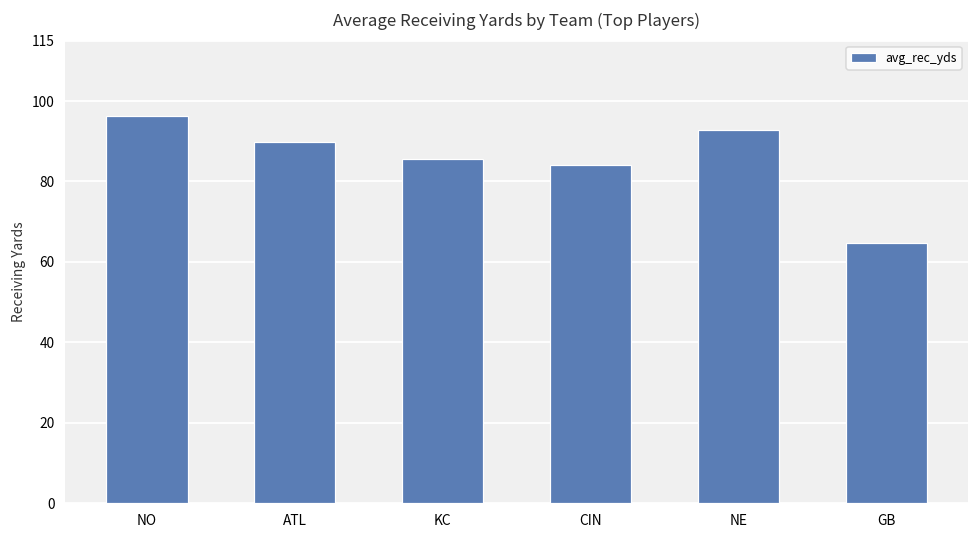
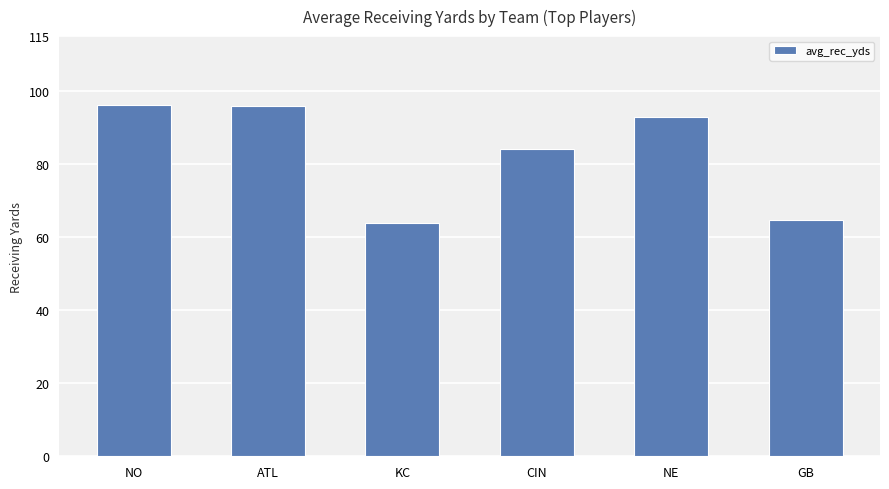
  {
    "NO": 96,
-   "ATL": 90,
-   "KC": 86,
+   "ATL": 96,
+   "KC": 64,
    "CIN": 84,
    "NE": 93,
    "GB": 65
  }
